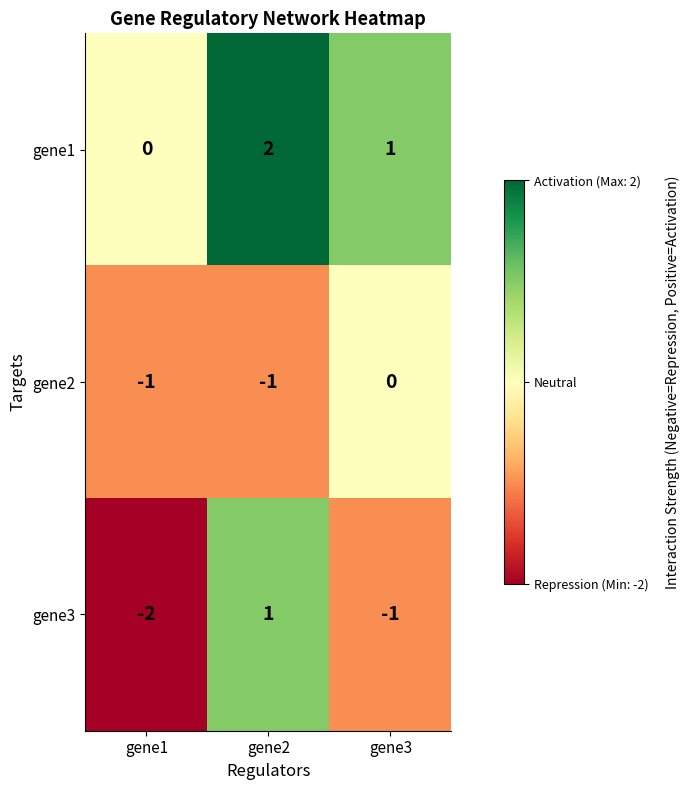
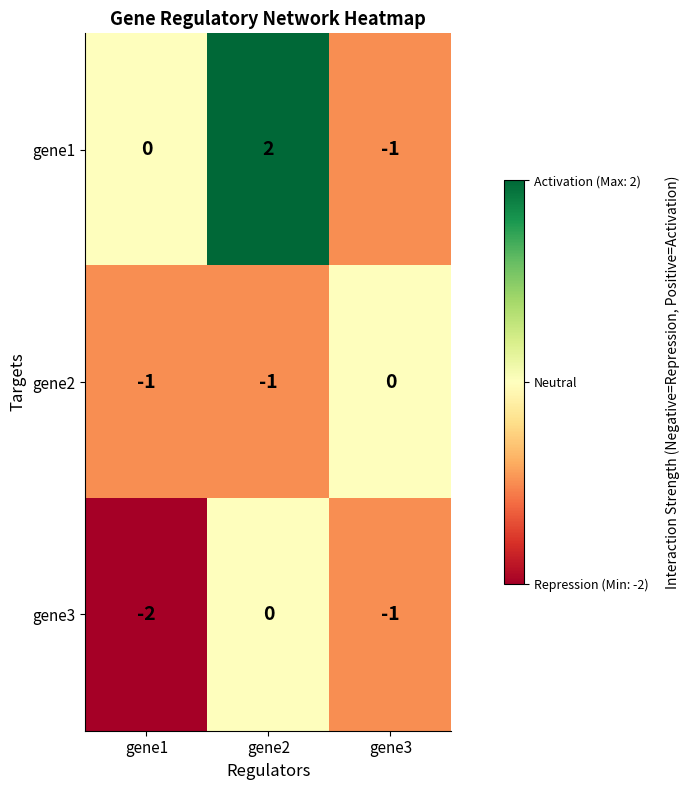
  {
    "gene1": {
      "gene1": 0,
      "gene2": 2,
-     "gene3": 1
+     "gene3": -1
    },
    "gene2": {
      "gene1": -1,
      "gene2": -1,
      "gene3": 0
    },
    "gene3": {
      "gene1": -2,
-     "gene2": 1,
+     "gene2": 0,
      "gene3": -1
    }
  }
